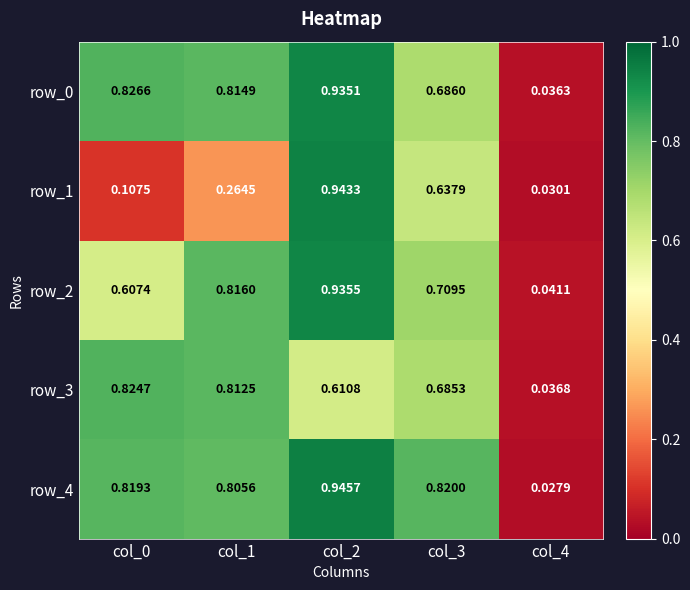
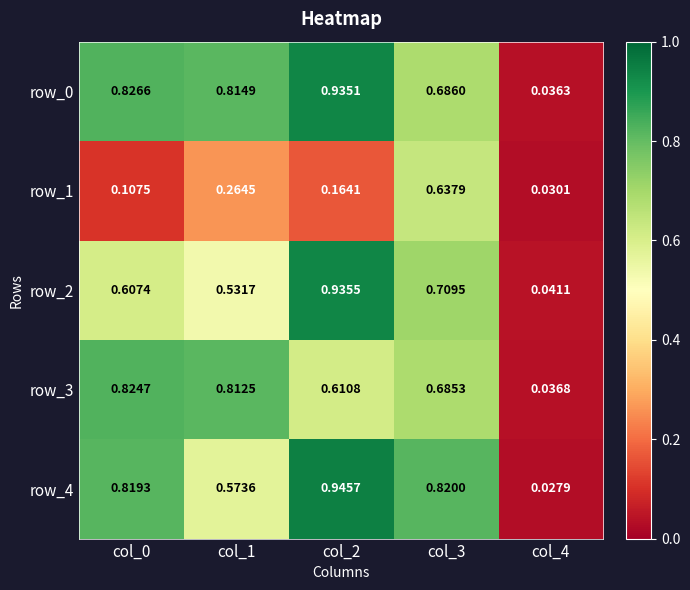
  {
    "row_0": {
      "col_0": 0.8266,
      "col_1": 0.8149,
      "col_2": 0.9351,
      "col_3": 0.6860,
      "col_4": 0.0363
    },
    "row_1": {
      "col_0": 0.1075,
      "col_1": 0.2645,
-     "col_2": 0.9433,
+     "col_2": 0.1641,
      "col_3": 0.6379,
      "col_4": 0.0301
    },
    "row_2": {
      "col_0": 0.6074,
-     "col_1": 0.8160,
+     "col_1": 0.5317,
      "col_2": 0.9355,
      "col_3": 0.7095,
      "col_4": 0.0411
    },
    "row_3": {
      "col_0": 0.8247,
      "col_1": 0.8125,
      "col_2": 0.6108,
      "col_3": 0.6853,
      "col_4": 0.0368
    },
    "row_4": {
      "col_0": 0.8193,
-     "col_1": 0.8056,
+     "col_1": 0.5736,
      "col_2": 0.9457,
      "col_3": 0.8200,
      "col_4": 0.0279
    }
  }
